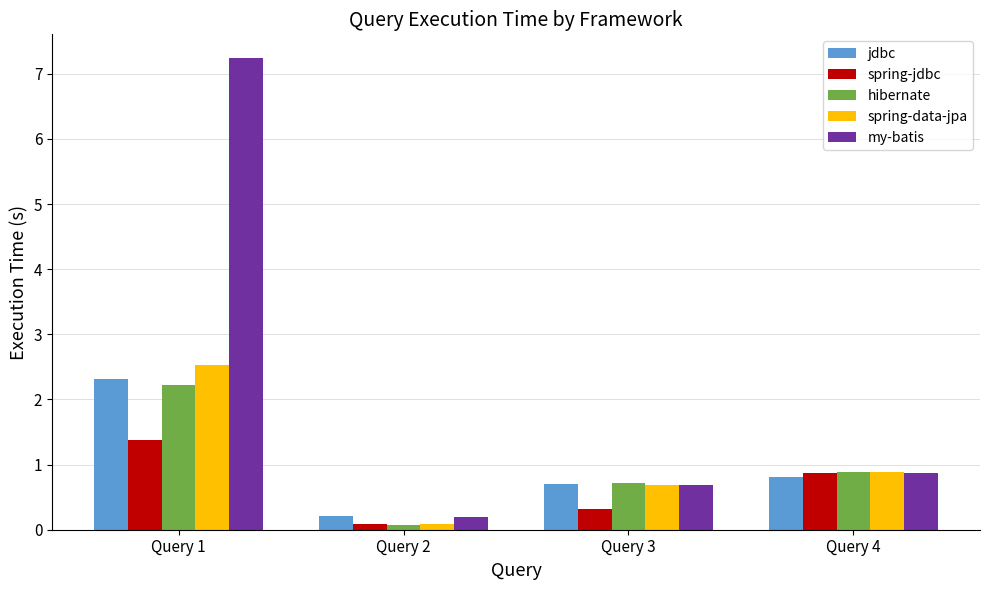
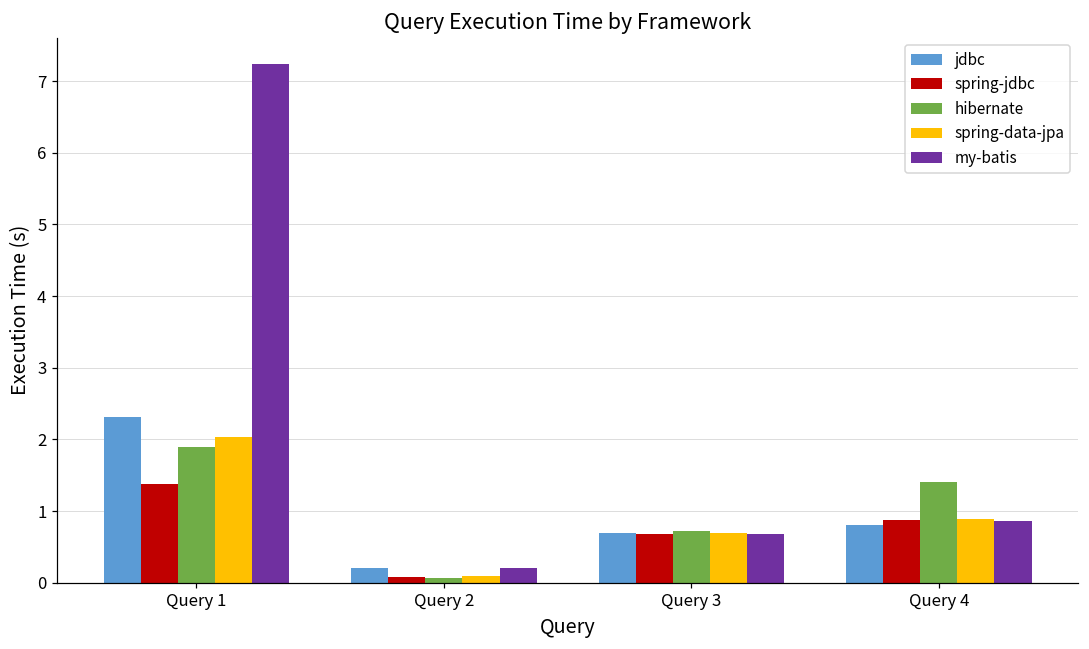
  {
    "jdbc": {
      "Query 1": 2.3,
      "Query 2": 0.2,
      "Query 3": 0.7,
      "Query 4": 0.8
    },
    "spring-jdbc": {
      "Query 1": 1.4,
      "Query 2": 0.1,
-     "Query 3": 0.3,
+     "Query 3": 0.7,
      "Query 4": 0.9
    },
    "hibernate": {
-     "Query 1": 2.2,
+     "Query 1": 1.9,
      "Query 2": 0.1,
      "Query 3": 0.7,
-     "Query 4": 0.9
+     "Query 4": 1.4
    },
    "spring-data-jpa": {
-     "Query 1": 2.5,
+     "Query 1": 2.0,
      "Query 2": 0.1,
      "Query 3": 0.7,
      "Query 4": 0.9
    },
    "my-batis": {
      "Query 1": 7.2,
      "Query 2": 0.2,
      "Query 3": 0.7,
      "Query 4": 0.9
    }
  }
